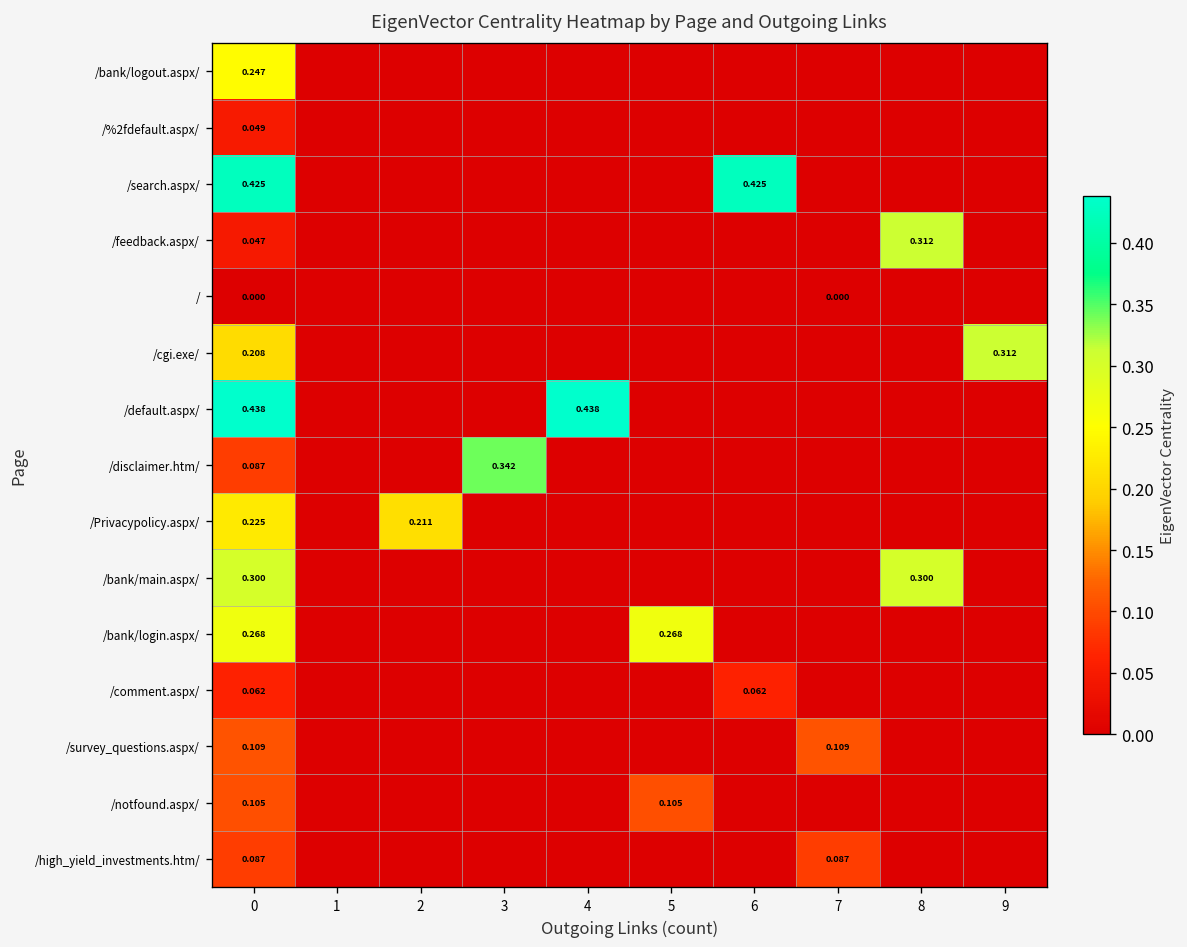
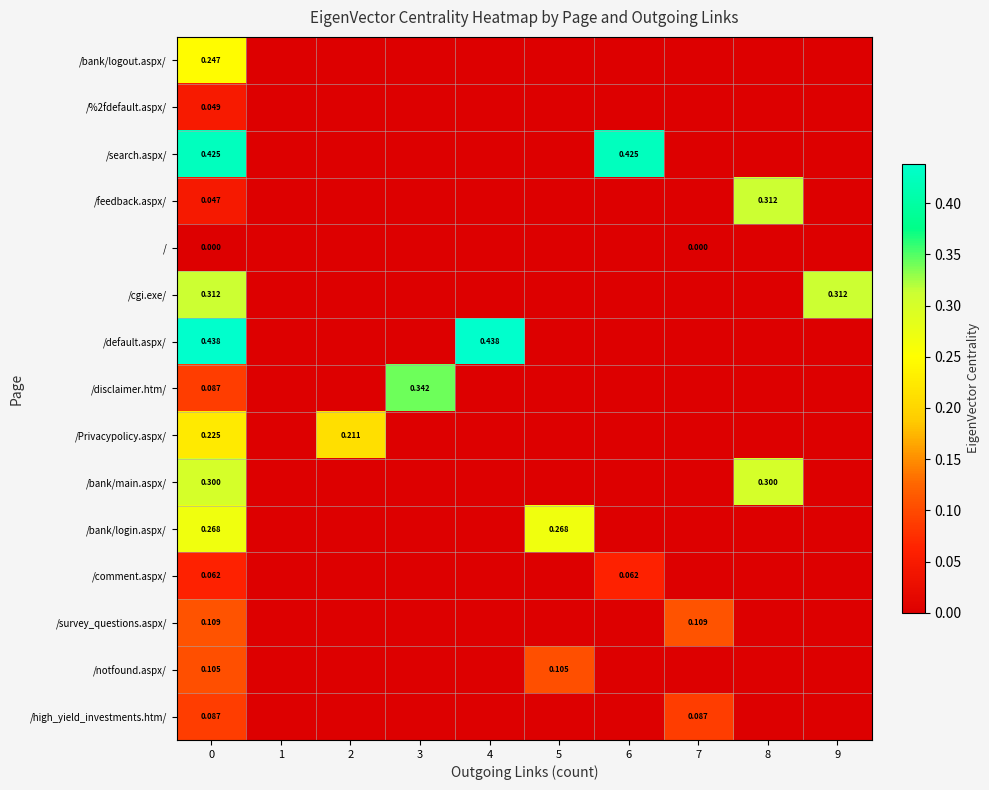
  {
    "/bank/logout.aspx/": {
      "0": 0.247
    },
    "/%2fdefault.aspx/": {
      "0": 0.049
    },
    "/search.aspx/": {
      "0": 0.425,
      "6": 0.425
    },
    "/feedback.aspx/": {
      "0": 0.047,
      "8": 0.312
    },
    "/": {
      "0": 0.000,
      "7": 0.000
    },
    "/cgi.exe/": {
-     "0": 0.208,
+     "0": 0.312,
      "9": 0.312
    },
    "/default.aspx/": {
      "0": 0.438,
      "4": 0.438
    },
    "/disclaimer.htm/": {
      "0": 0.087,
      "3": 0.342
    },
    "/Privacypolicy.aspx/": {
      "0": 0.225,
      "2": 0.211
    },
    "/bank/main.aspx/": {
      "0": 0.300,
      "8": 0.300
    },
    "/bank/login.aspx/": {
      "0": 0.268,
      "5": 0.268
    },
    "/comment.aspx/": {
      "0": 0.062,
      "6": 0.062
    },
    "/survey_questions.aspx/": {
      "0": 0.109,
      "7": 0.109
    },
    "/notfound.aspx/": {
      "0": 0.105,
      "5": 0.105
    },
    "/high_yield_investments.htm/": {
      "0": 0.087,
      "7": 0.087
    }
  }
